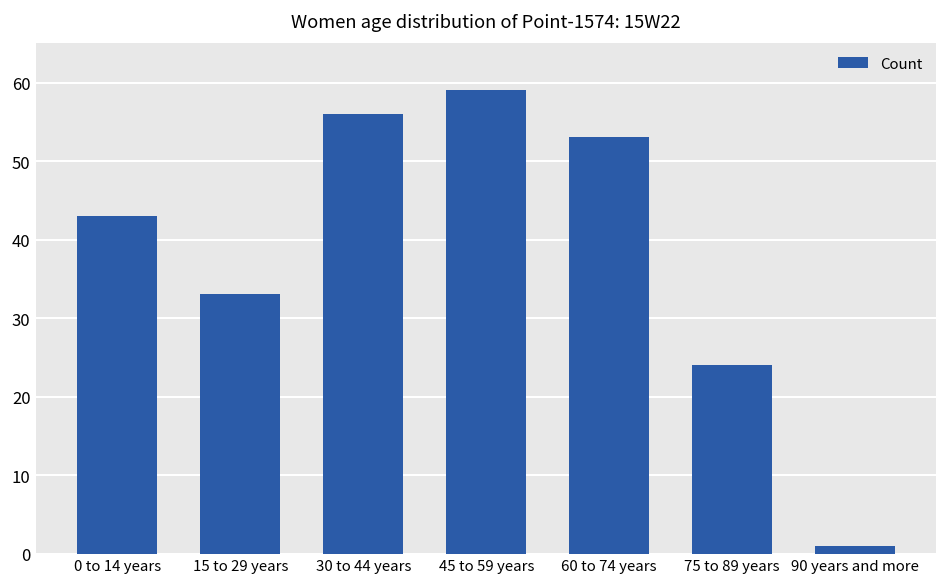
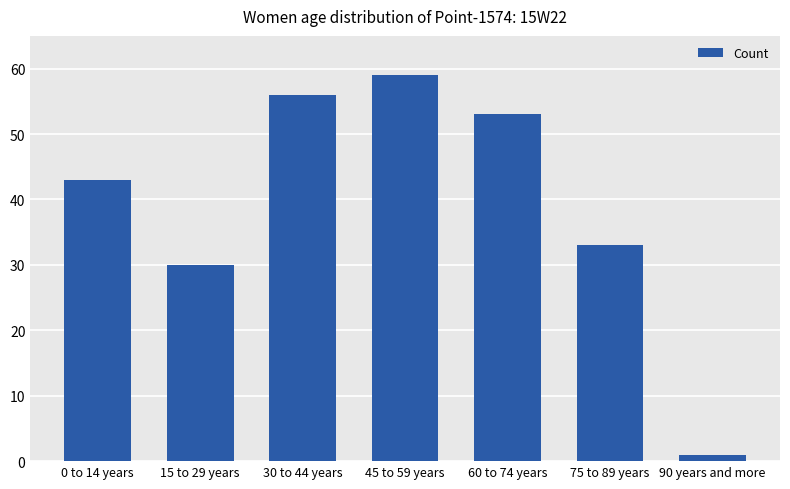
  {
    "0 to 14 years": 43,
-   "15 to 29 years": 33,
+   "15 to 29 years": 30,
    "30 to 44 years": 56,
    "45 to 59 years": 59,
    "60 to 74 years": 53,
-   "75 to 89 years": 24,
+   "75 to 89 years": 33,
    "90 years and more": 1
  }
